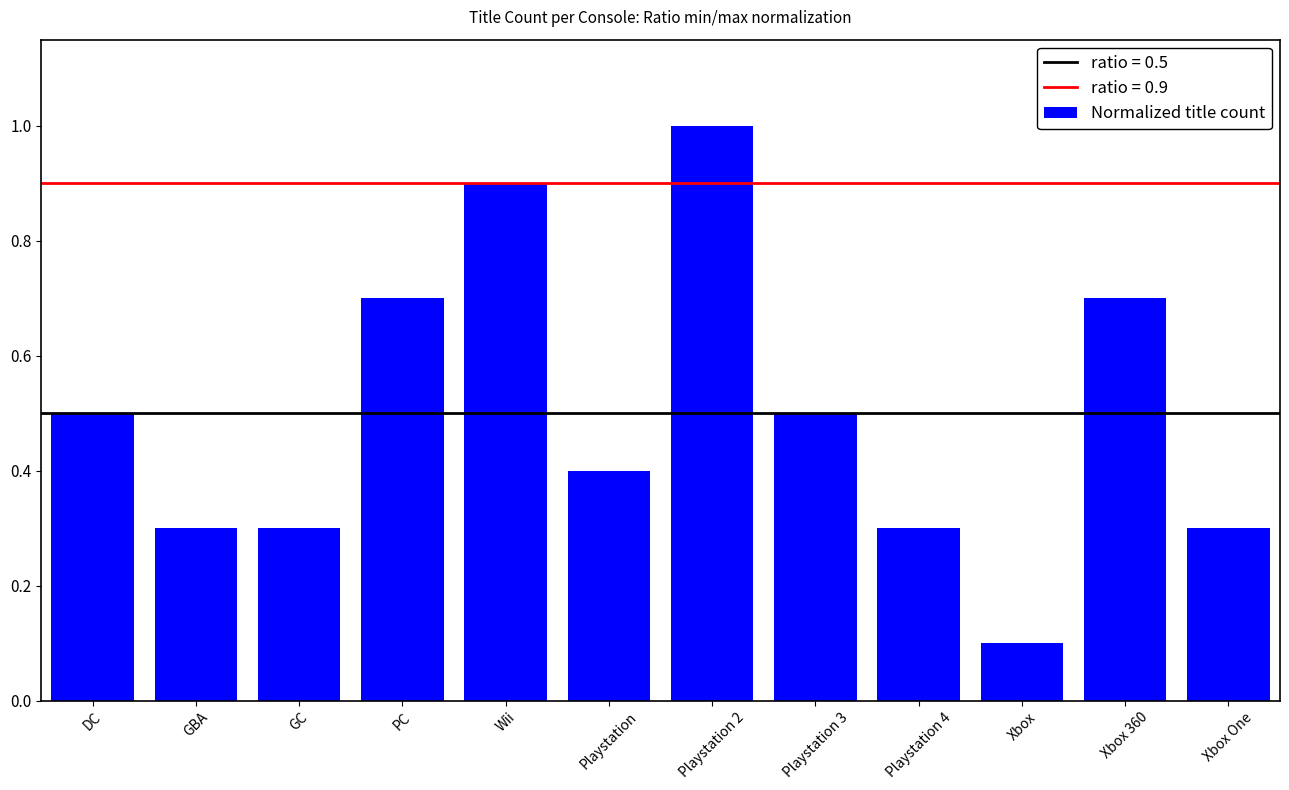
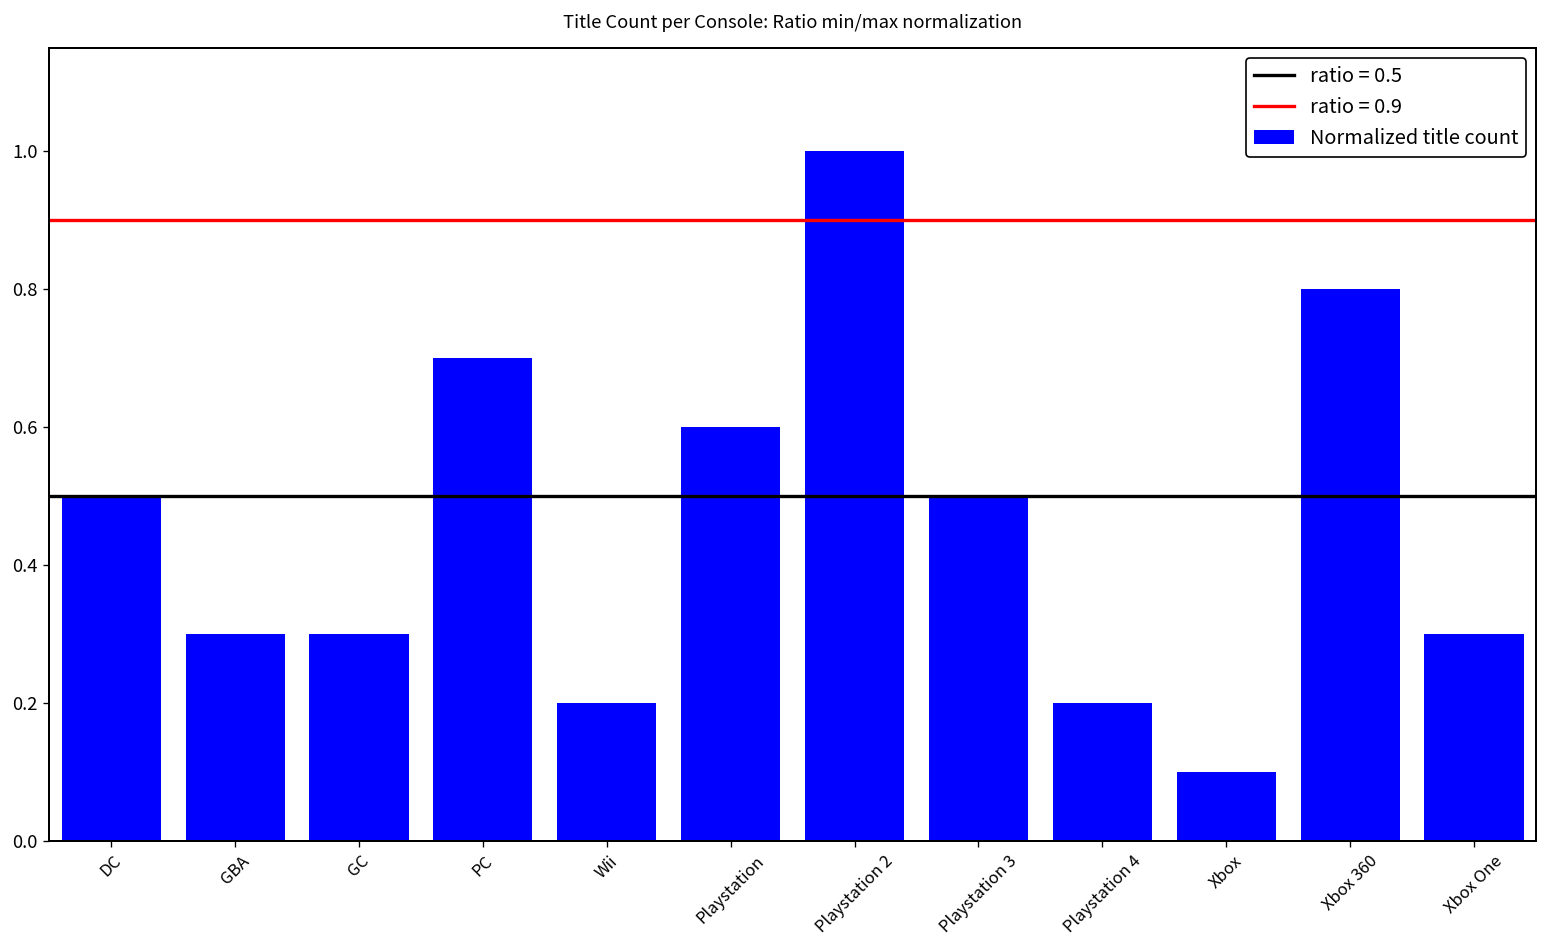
  {
    "DC": 0.50,
    "GBA": 0.30,
    "GC": 0.30,
    "PC": 0.70,
-   "Wii": 0.90,
-   "Playstation": 0.40,
+   "Wii": 0.20,
+   "Playstation": 0.60,
    "Playstation 2": 1.00,
    "Playstation 3": 0.50,
-   "Playstation 4": 0.30,
+   "Playstation 4": 0.20,
    "Xbox": 0.10,
-   "Xbox 360": 0.70,
+   "Xbox 360": 0.80,
    "Xbox One": 0.30
  }
